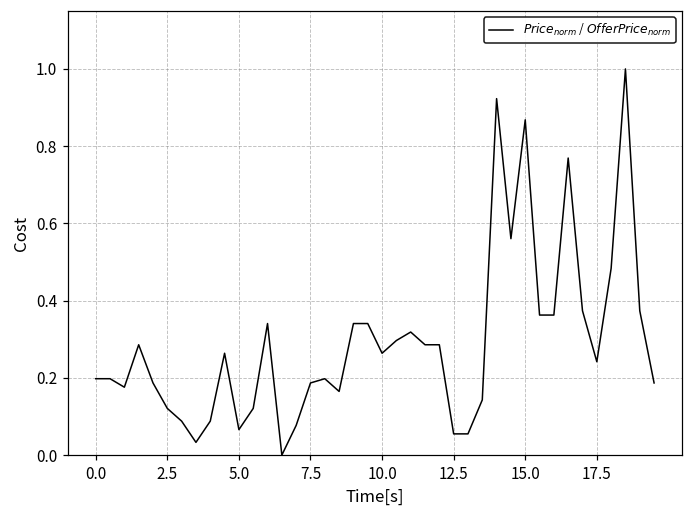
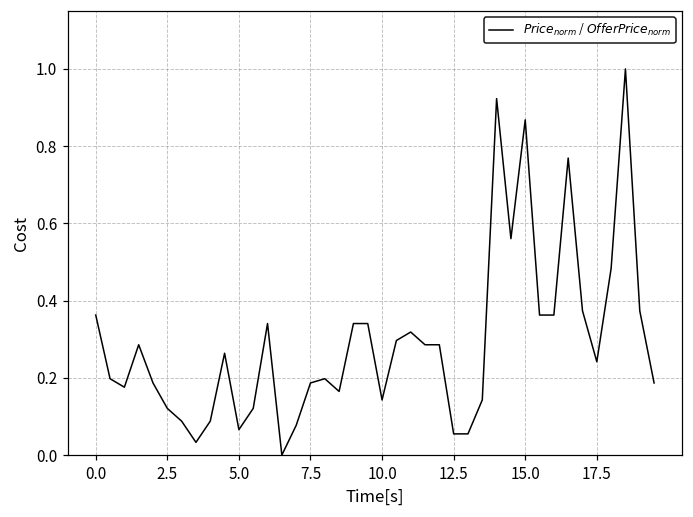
  {
-   "0.0": 0.20,
+   "0.0": 0.36,
    "2.5": 0.12,
    "5.0": 0.07,
    "7.5": 0.19,
-   "10.0": 0.26,
+   "10.0": 0.14,
    "12.5": 0.05,
    "15.0": 0.87,
    "17.5": 0.24
  }
